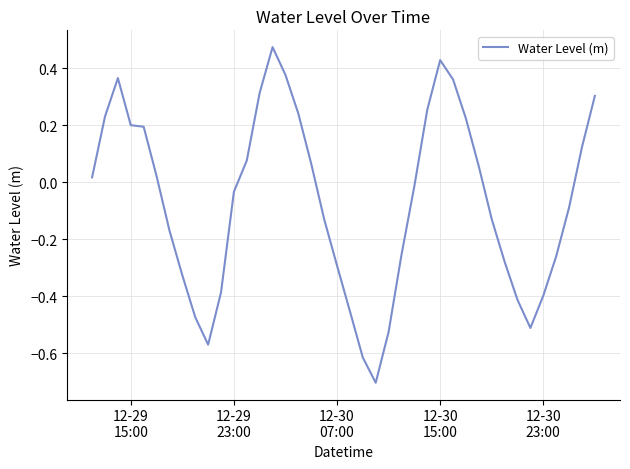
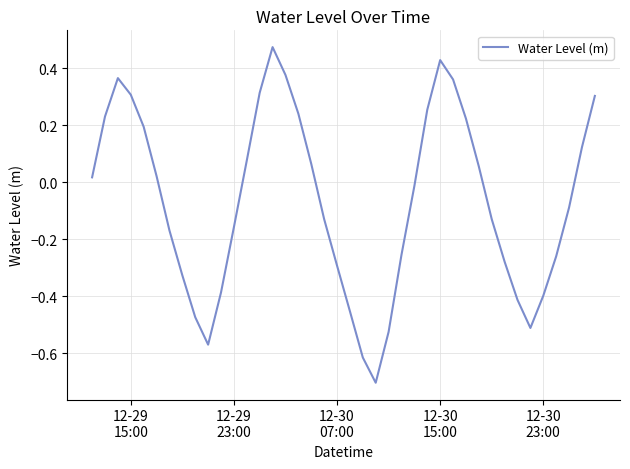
  {
-   "12-29 15:00": 0.20,
-   "12-29 23:00": -0.03,
+   "12-29 15:00": 0.31,
+   "12-29 23:00": -0.16,
    "12-30 07:00": -0.29,
    "12-30 15:00": 0.43,
    "12-30 23:00": -0.40
  }
